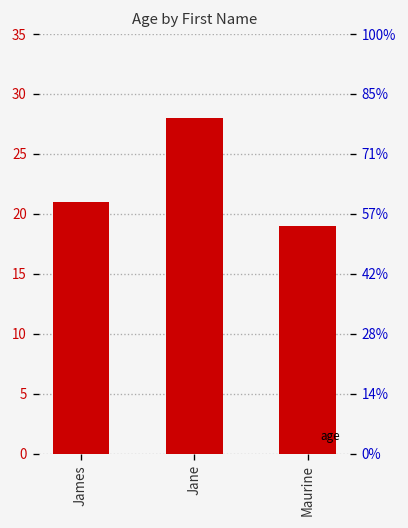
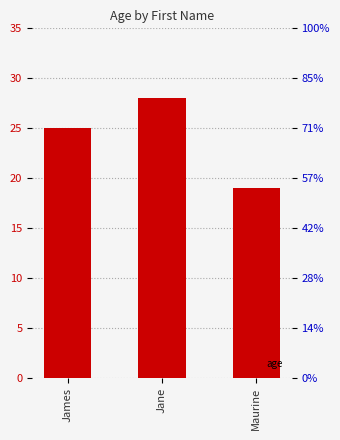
  {
-   "James": 21,
+   "James": 25,
    "Jane": 28,
    "Maurine": 19
  }
